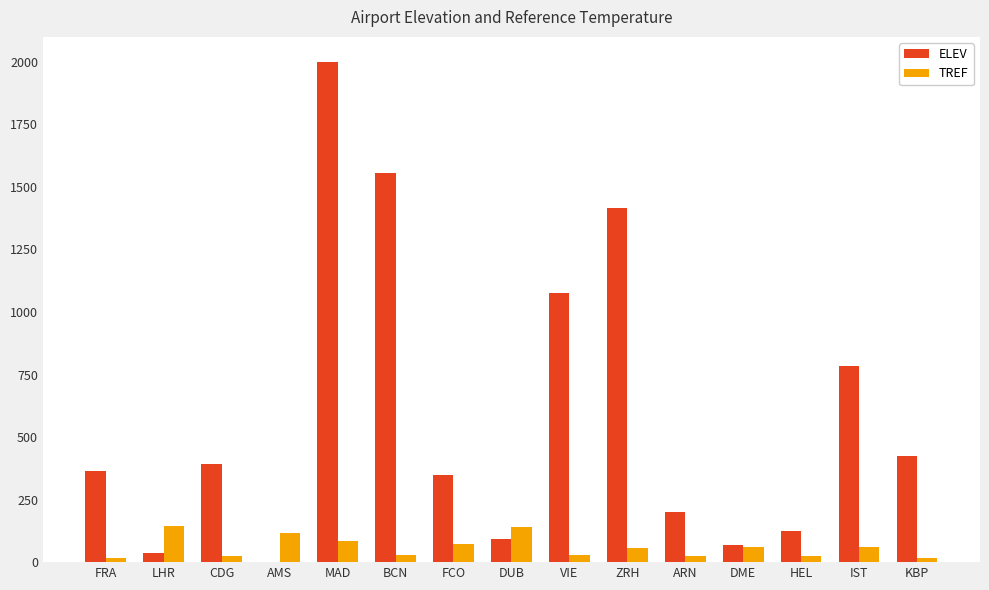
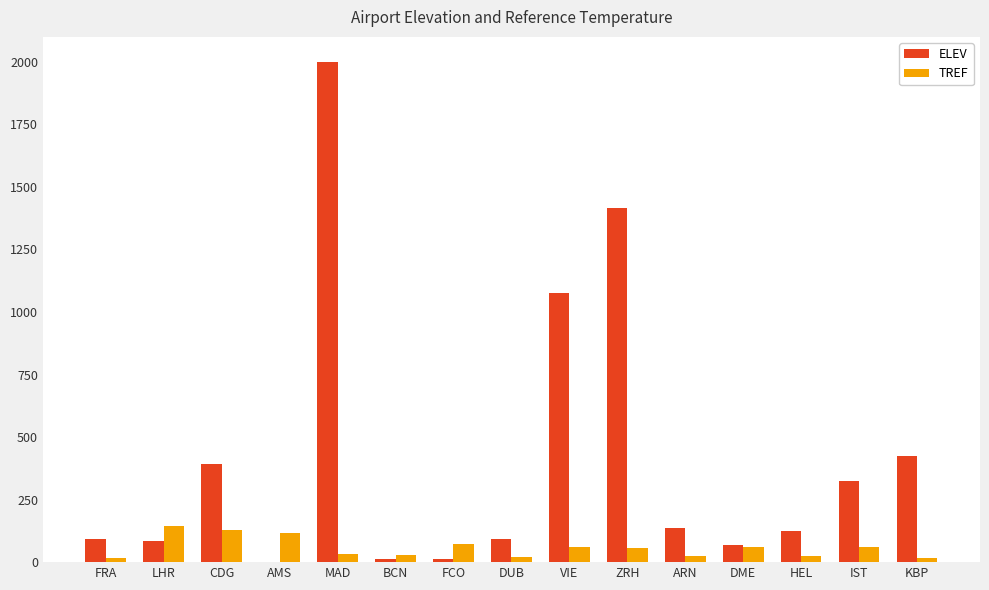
  {
    "ELEV": {
-     "FRA": 360,
-     "LHR": 40,
+     "FRA": 90,
+     "LHR": 80,
      "CDG": 390,
      "MAD": 2000,
-     "BCN": 1560,
-     "FCO": 350,
+     "BCN": 10,
+     "FCO": 10,
      "DUB": 90,
      "VIE": 1080,
      "ZRH": 1420,
-     "ARN": 200,
+     "ARN": 140,
      "DME": 70,
      "HEL": 130,
-     "IST": 780,
+     "IST": 320,
      "KBP": 430
    },
    "TREF": {
      "FRA": 20,
      "LHR": 140,
-     "CDG": 20,
+     "CDG": 130,
      "AMS": 120,
-     "MAD": 90,
+     "MAD": 30,
      "BCN": 30,
      "FCO": 70,
-     "DUB": 140,
-     "VIE": 30,
+     "DUB": 20,
+     "VIE": 60,
      "ZRH": 60,
      "ARN": 20,
      "DME": 60,
      "HEL": 20,
      "IST": 60,
      "KBP": 20
    }
  }
